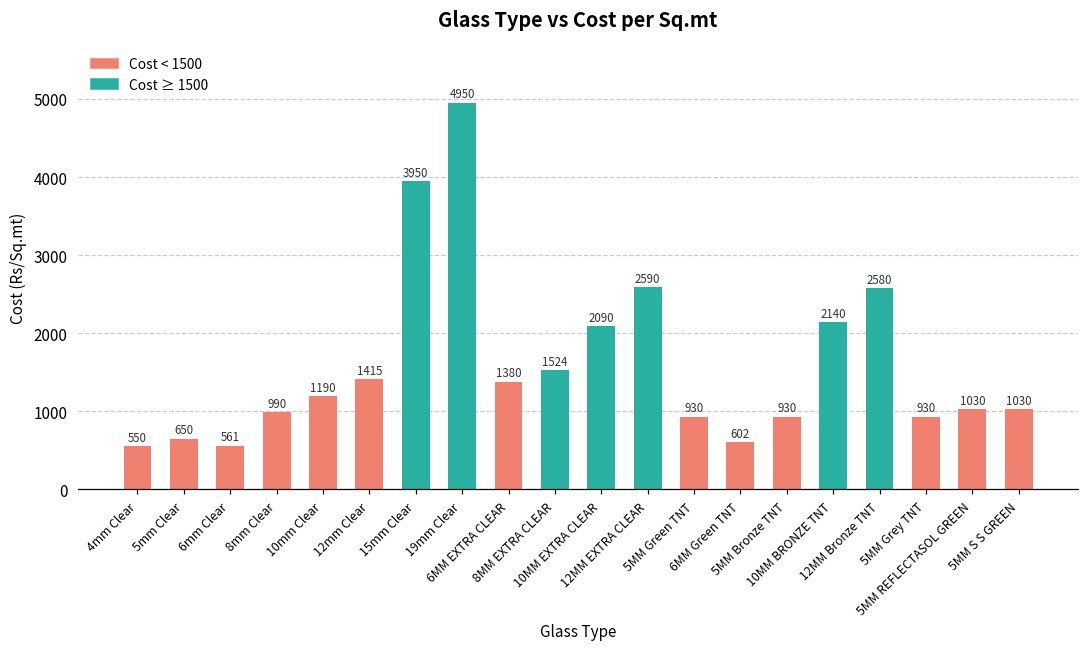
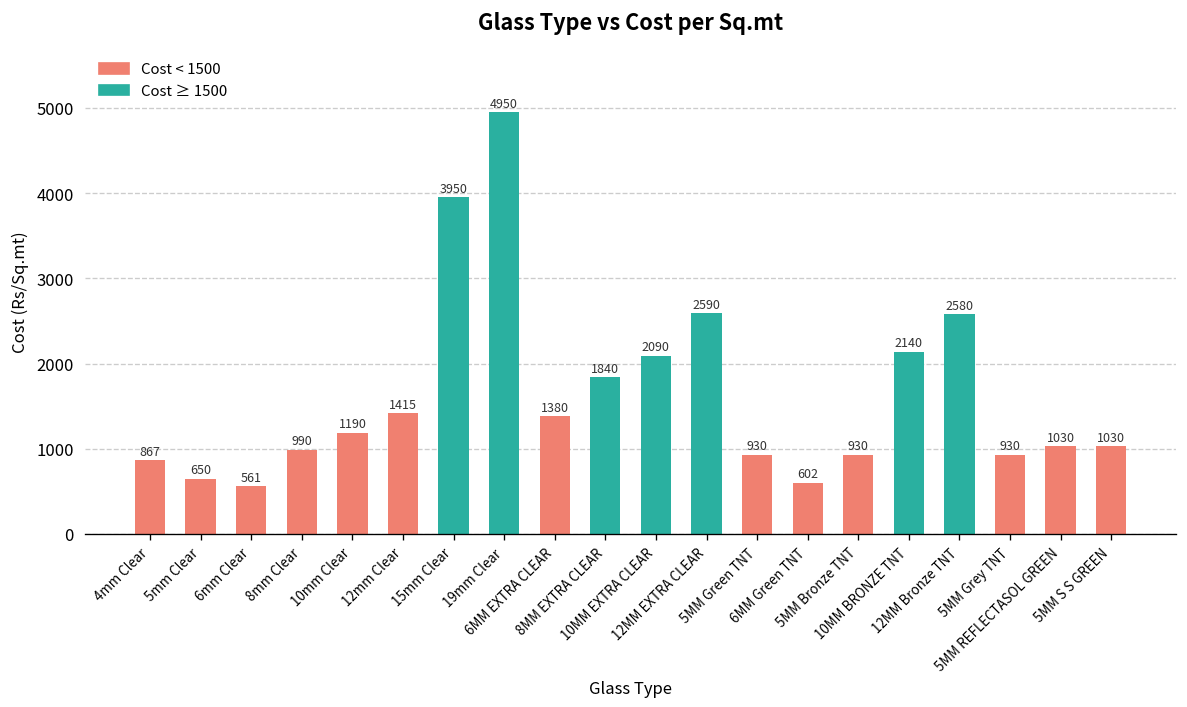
  {
-   "4mm Clear": 550,
+   "4mm Clear": 867,
    "5mm Clear": 650,
    "6mm Clear": 561,
    "8mm Clear": 990,
    "10mm Clear": 1190,
    "12mm Clear": 1415,
    "15mm Clear": 3950,
    "19mm Clear": 4950,
    "6MM EXTRA CLEAR": 1380,
-   "8MM EXTRA CLEAR": 1524,
+   "8MM EXTRA CLEAR": 1840,
    "10MM EXTRA CLEAR": 2090,
    "12MM EXTRA CLEAR": 2590,
    "5MM Green TNT": 930,
    "6MM Green TNT": 602,
    "5MM Bronze TNT": 930,
    "10MM BRONZE TNT": 2140,
    "12MM Bronze TNT": 2580,
    "5MM Grey TNT": 930,
    "5MM REFLECTASOL GREEN": 1030,
    "5MM S S GREEN": 1030
  }
